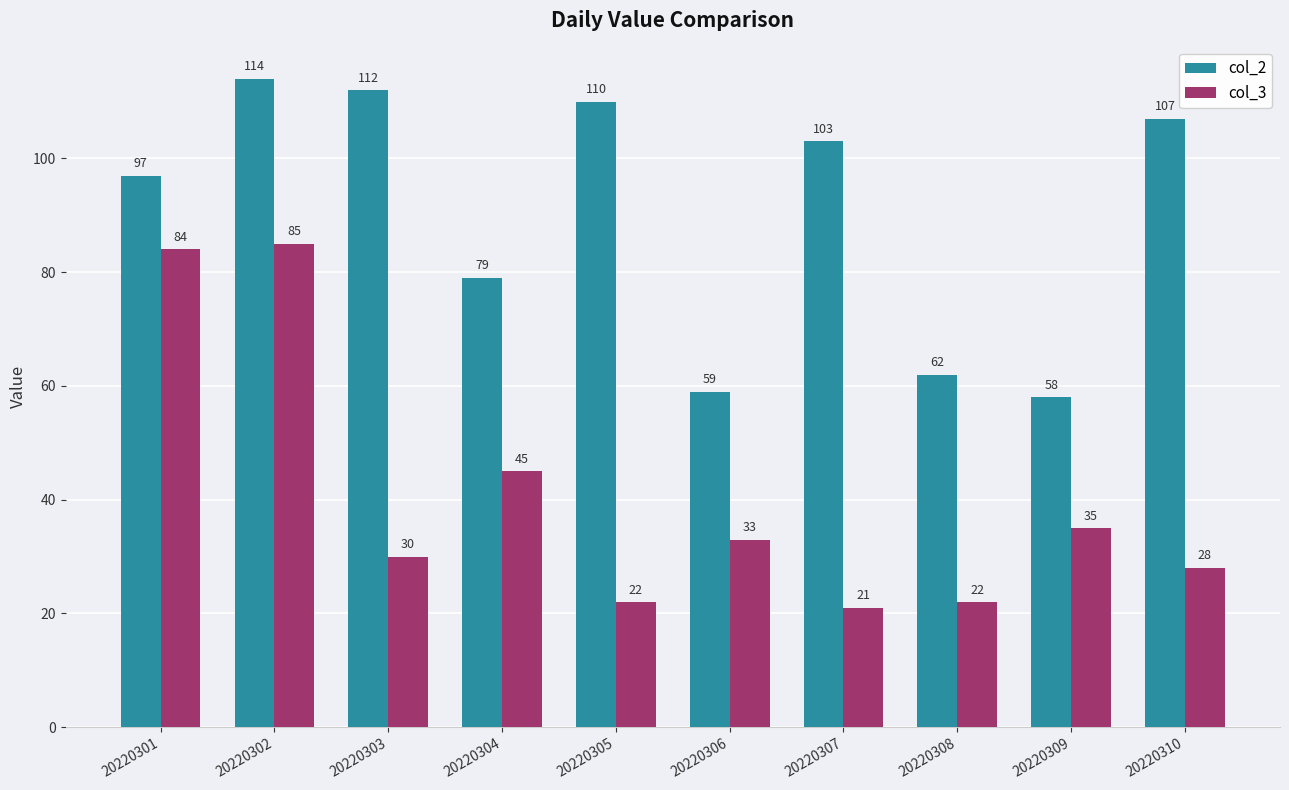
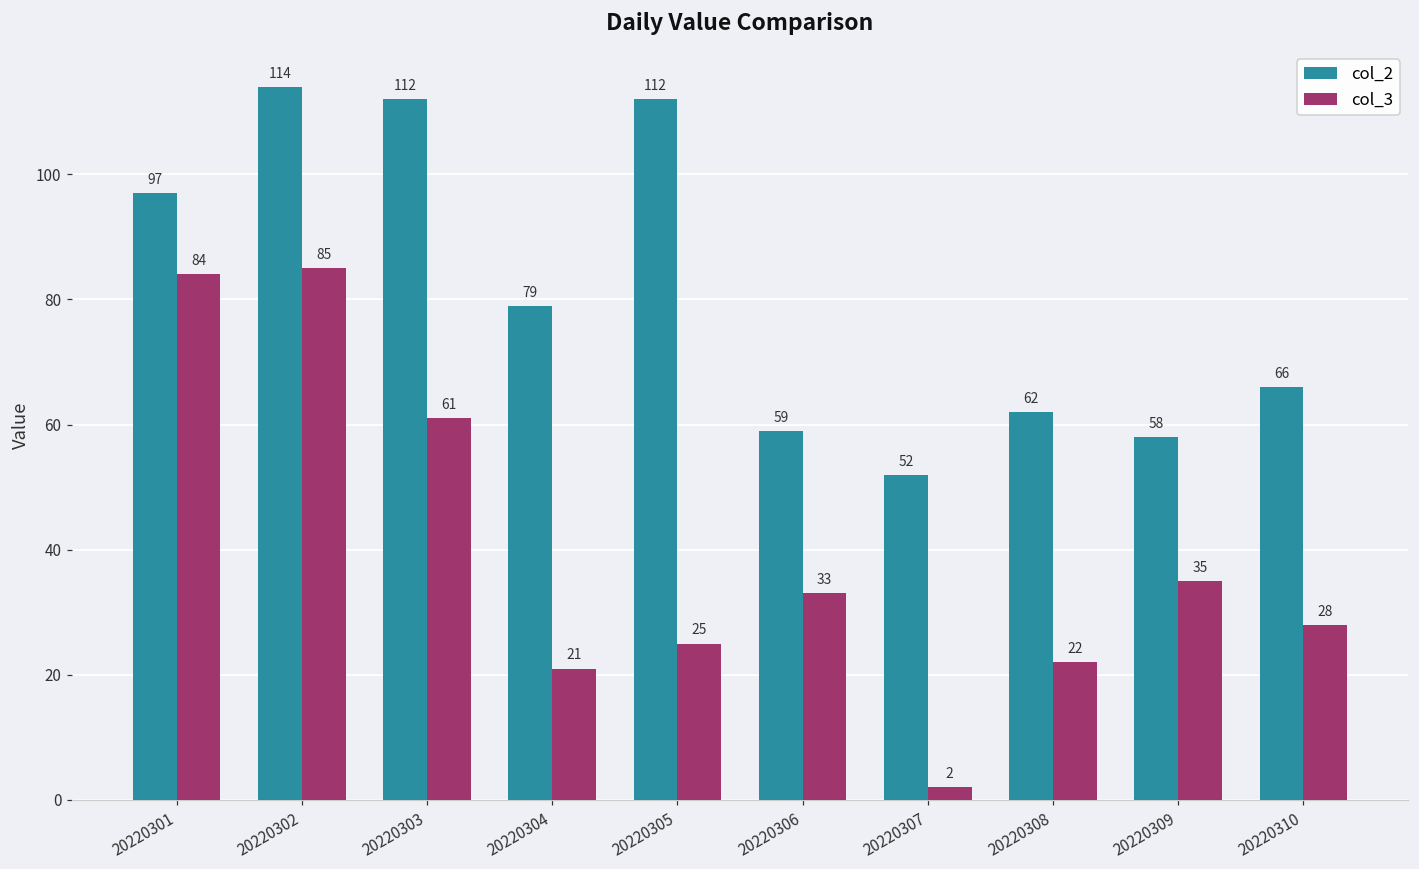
  {
    "col_2": {
      "20220301": 97,
      "20220302": 114,
      "20220303": 112,
      "20220304": 79,
-     "20220305": 110,
+     "20220305": 112,
      "20220306": 59,
-     "20220307": 103,
+     "20220307": 52,
      "20220308": 62,
      "20220309": 58,
-     "20220310": 107
+     "20220310": 66
    },
    "col_3": {
      "20220301": 84,
      "20220302": 85,
-     "20220303": 30,
-     "20220304": 45,
-     "20220305": 22,
+     "20220303": 61,
+     "20220304": 21,
+     "20220305": 25,
      "20220306": 33,
-     "20220307": 21,
+     "20220307": 2,
      "20220308": 22,
      "20220309": 35,
      "20220310": 28
    }
  }
